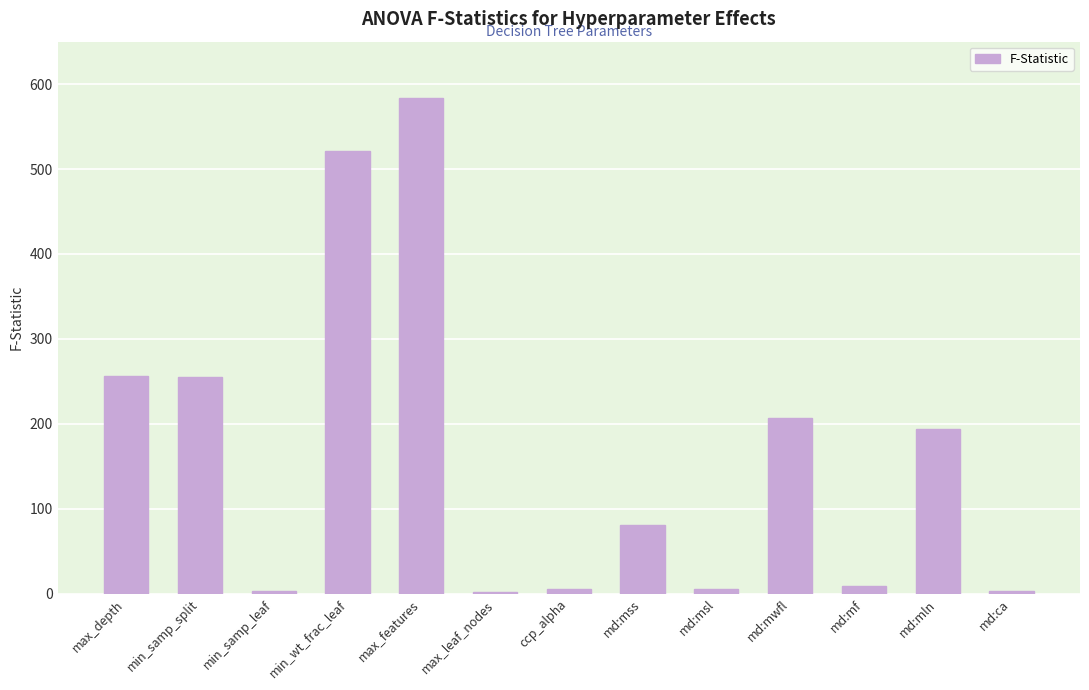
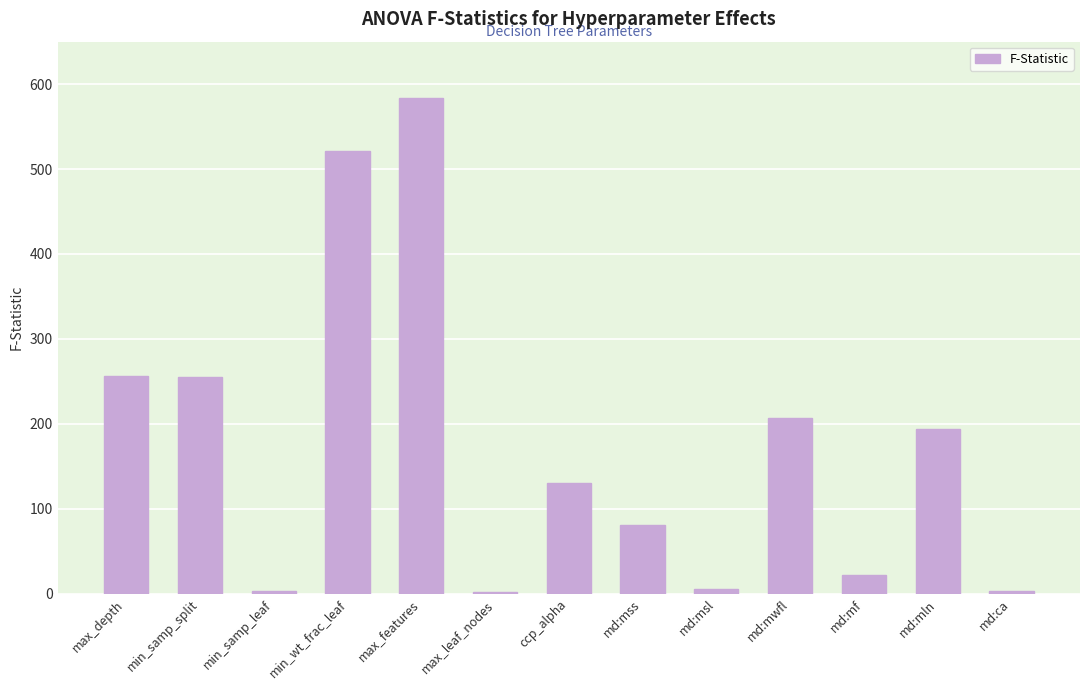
  {
    "max_depth": 260,
    "min_samp_split": 260,
    "min_samp_leaf": 0,
    "min_wt_frac_leaf": 520,
    "max_features": 580,
-   "ccp_alpha": 0,
+   "ccp_alpha": 130,
    "md:mss": 80,
    "md:msl": 0,
    "md:mwfl": 210,
-   "md:mf": 10,
+   "md:mf": 20,
    "md:mln": 190,
    "md:ca": 0
  }
